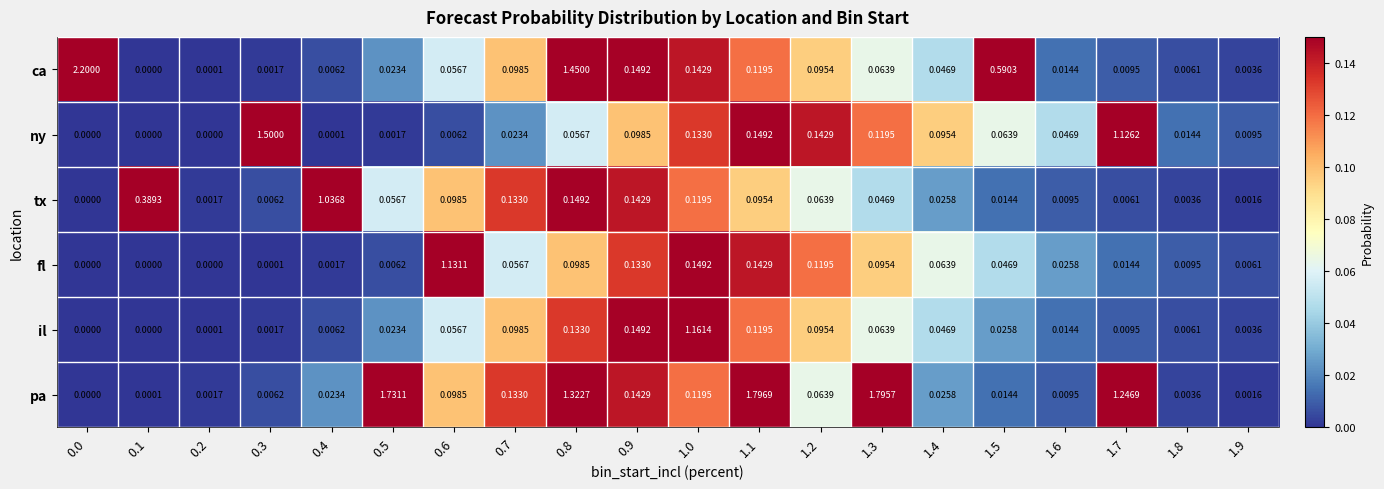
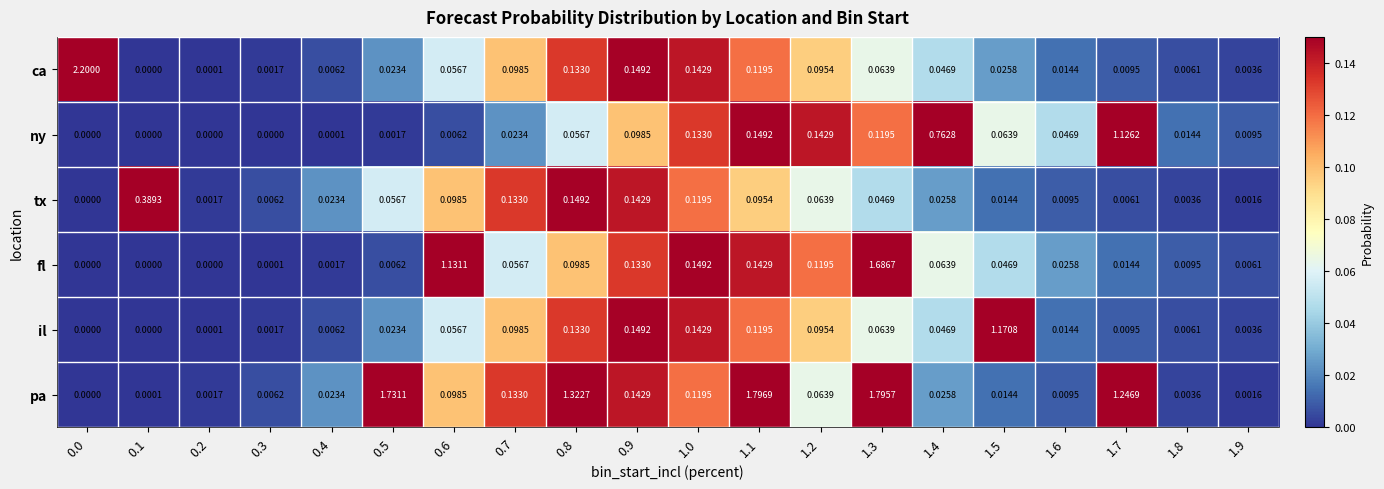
  {
    "ca": {
      "0.0": 2.2000,
      "0.1": 0.0000,
      "0.2": 0.0001,
      "0.3": 0.0017,
      "0.4": 0.0062,
      "0.5": 0.0234,
      "0.6": 0.0567,
      "0.7": 0.0985,
-     "0.8": 1.4500,
+     "0.8": 0.1330,
      "0.9": 0.1492,
      "1.0": 0.1429,
      "1.1": 0.1195,
      "1.2": 0.0954,
      "1.3": 0.0639,
      "1.4": 0.0469,
-     "1.5": 0.5903,
+     "1.5": 0.0258,
      "1.6": 0.0144,
      "1.7": 0.0095,
      "1.8": 0.0061,
      "1.9": 0.0036
    },
    "ny": {
      "0.0": 0.0000,
      "0.1": 0.0000,
      "0.2": 0.0000,
-     "0.3": 1.5000,
+     "0.3": 0.0000,
      "0.4": 0.0001,
      "0.5": 0.0017,
      "0.6": 0.0062,
      "0.7": 0.0234,
      "0.8": 0.0567,
      "0.9": 0.0985,
      "1.0": 0.1330,
      "1.1": 0.1492,
      "1.2": 0.1429,
      "1.3": 0.1195,
-     "1.4": 0.0954,
+     "1.4": 0.7628,
      "1.5": 0.0639,
      "1.6": 0.0469,
      "1.7": 1.1262,
      "1.8": 0.0144,
      "1.9": 0.0095
    },
    "tx": {
      "0.0": 0.0000,
      "0.1": 0.3893,
      "0.2": 0.0017,
      "0.3": 0.0062,
-     "0.4": 1.0368,
+     "0.4": 0.0234,
      "0.5": 0.0567,
      "0.6": 0.0985,
      "0.7": 0.1330,
      "0.8": 0.1492,
      "0.9": 0.1429,
      "1.0": 0.1195,
      "1.1": 0.0954,
      "1.2": 0.0639,
      "1.3": 0.0469,
      "1.4": 0.0258,
      "1.5": 0.0144,
      "1.6": 0.0095,
      "1.7": 0.0061,
      "1.8": 0.0036,
      "1.9": 0.0016
    },
    "fl": {
      "0.0": 0.0000,
      "0.1": 0.0000,
      "0.2": 0.0000,
      "0.3": 0.0001,
      "0.4": 0.0017,
      "0.5": 0.0062,
      "0.6": 1.1311,
      "0.7": 0.0567,
      "0.8": 0.0985,
      "0.9": 0.1330,
      "1.0": 0.1492,
      "1.1": 0.1429,
      "1.2": 0.1195,
-     "1.3": 0.0954,
+     "1.3": 1.6867,
      "1.4": 0.0639,
      "1.5": 0.0469,
      "1.6": 0.0258,
      "1.7": 0.0144,
      "1.8": 0.0095,
      "1.9": 0.0061
    },
    "il": {
      "0.0": 0.0000,
      "0.1": 0.0000,
      "0.2": 0.0001,
      "0.3": 0.0017,
      "0.4": 0.0062,
      "0.5": 0.0234,
      "0.6": 0.0567,
      "0.7": 0.0985,
      "0.8": 0.1330,
      "0.9": 0.1492,
-     "1.0": 1.1614,
+     "1.0": 0.1429,
      "1.1": 0.1195,
      "1.2": 0.0954,
      "1.3": 0.0639,
      "1.4": 0.0469,
-     "1.5": 0.0258,
+     "1.5": 1.1708,
      "1.6": 0.0144,
      "1.7": 0.0095,
      "1.8": 0.0061,
      "1.9": 0.0036
    },
    "pa": {
      "0.0": 0.0000,
      "0.1": 0.0001,
      "0.2": 0.0017,
      "0.3": 0.0062,
      "0.4": 0.0234,
      "0.5": 1.7311,
      "0.6": 0.0985,
      "0.7": 0.1330,
      "0.8": 1.3227,
      "0.9": 0.1429,
      "1.0": 0.1195,
      "1.1": 1.7969,
      "1.2": 0.0639,
      "1.3": 1.7957,
      "1.4": 0.0258,
      "1.5": 0.0144,
      "1.6": 0.0095,
      "1.7": 1.2469,
      "1.8": 0.0036,
      "1.9": 0.0016
    }
  }
